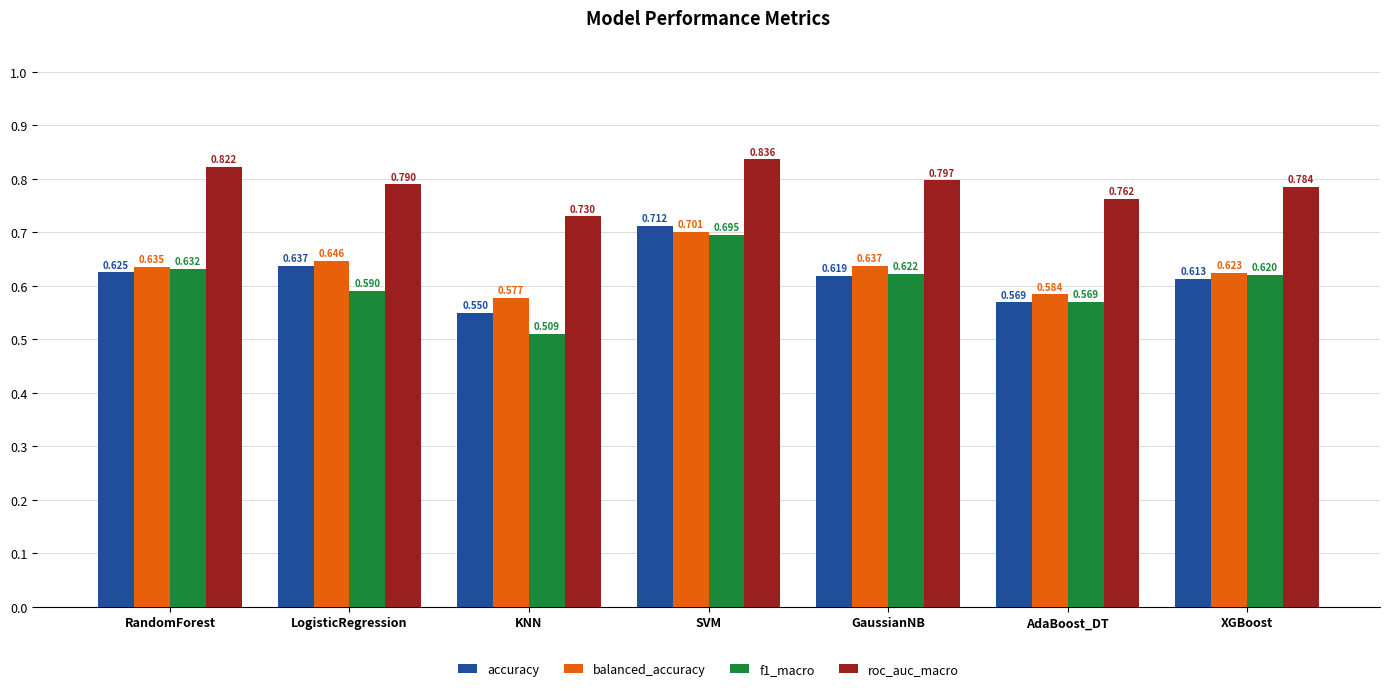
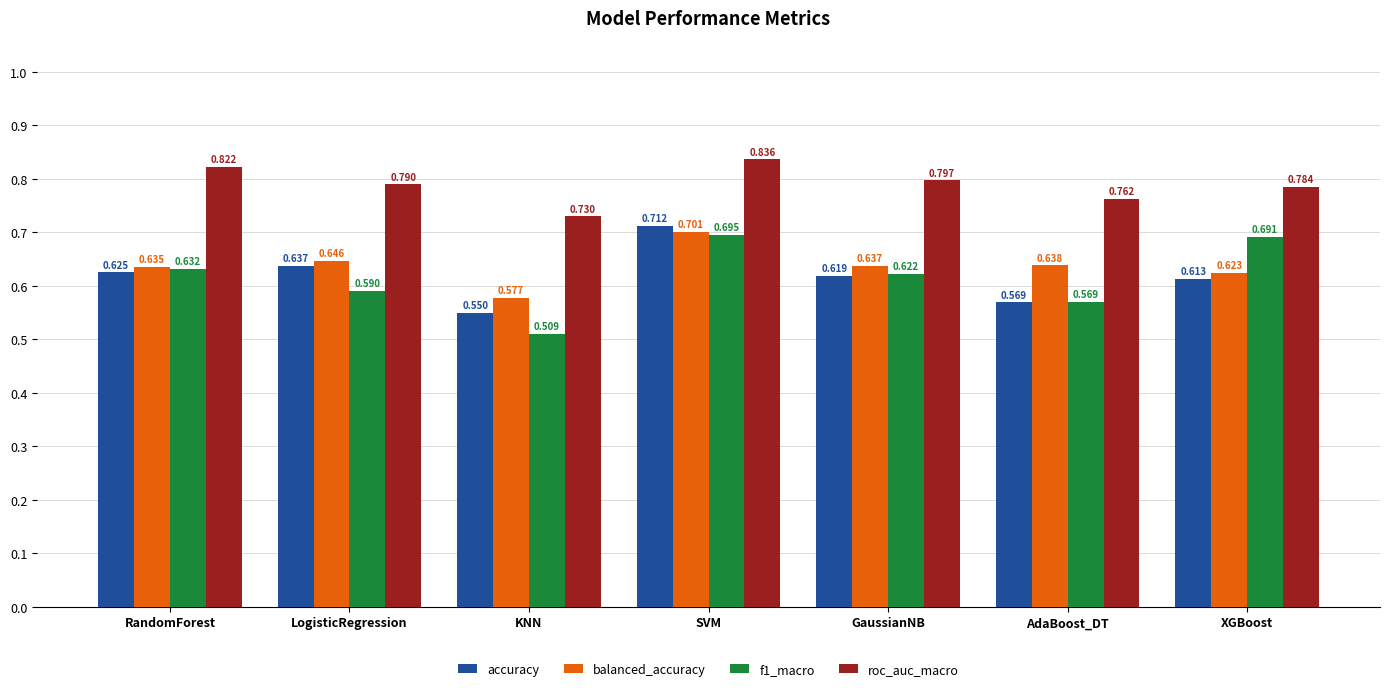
  {
    "accuracy": {
      "RandomForest": 0.625,
      "LogisticRegression": 0.637,
      "KNN": 0.550,
      "SVM": 0.712,
      "GaussianNB": 0.619,
      "AdaBoost_DT": 0.569,
      "XGBoost": 0.613
    },
    "balanced_accuracy": {
      "RandomForest": 0.635,
      "LogisticRegression": 0.646,
      "KNN": 0.577,
      "SVM": 0.701,
      "GaussianNB": 0.637,
-     "AdaBoost_DT": 0.584,
+     "AdaBoost_DT": 0.638,
      "XGBoost": 0.623
    },
    "f1_macro": {
      "RandomForest": 0.632,
      "LogisticRegression": 0.590,
      "KNN": 0.509,
      "SVM": 0.695,
      "GaussianNB": 0.622,
      "AdaBoost_DT": 0.569,
-     "XGBoost": 0.620
+     "XGBoost": 0.691
    },
    "roc_auc_macro": {
      "RandomForest": 0.822,
      "LogisticRegression": 0.790,
      "KNN": 0.730,
      "SVM": 0.836,
      "GaussianNB": 0.797,
      "AdaBoost_DT": 0.762,
      "XGBoost": 0.784
    }
  }
